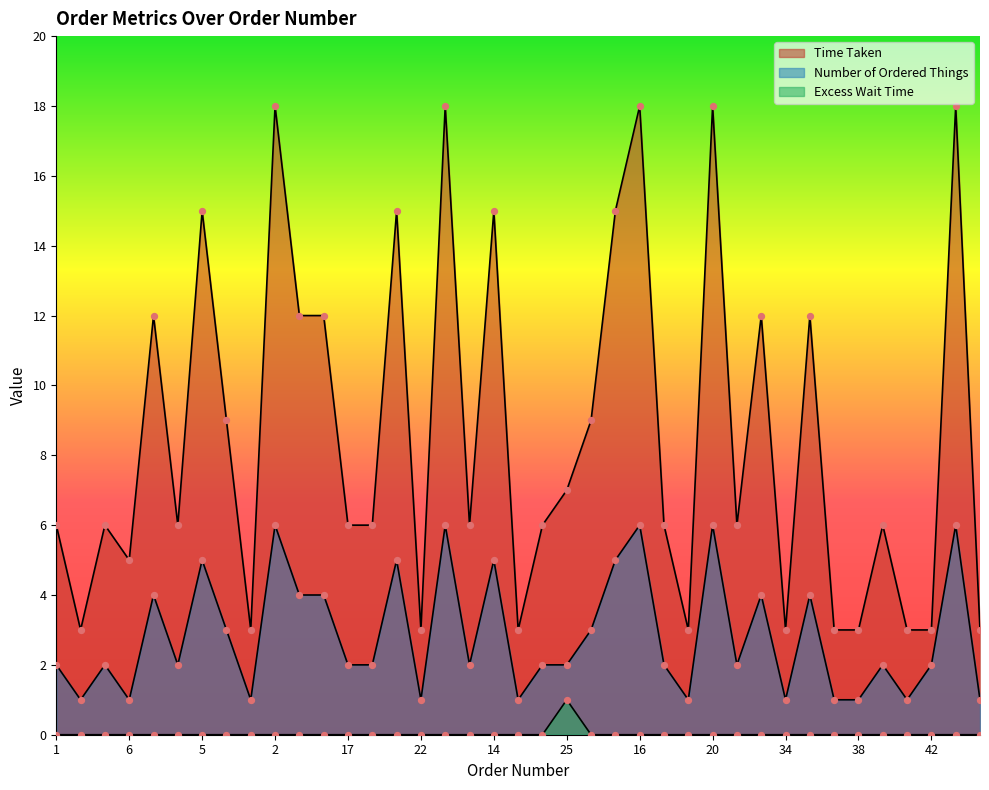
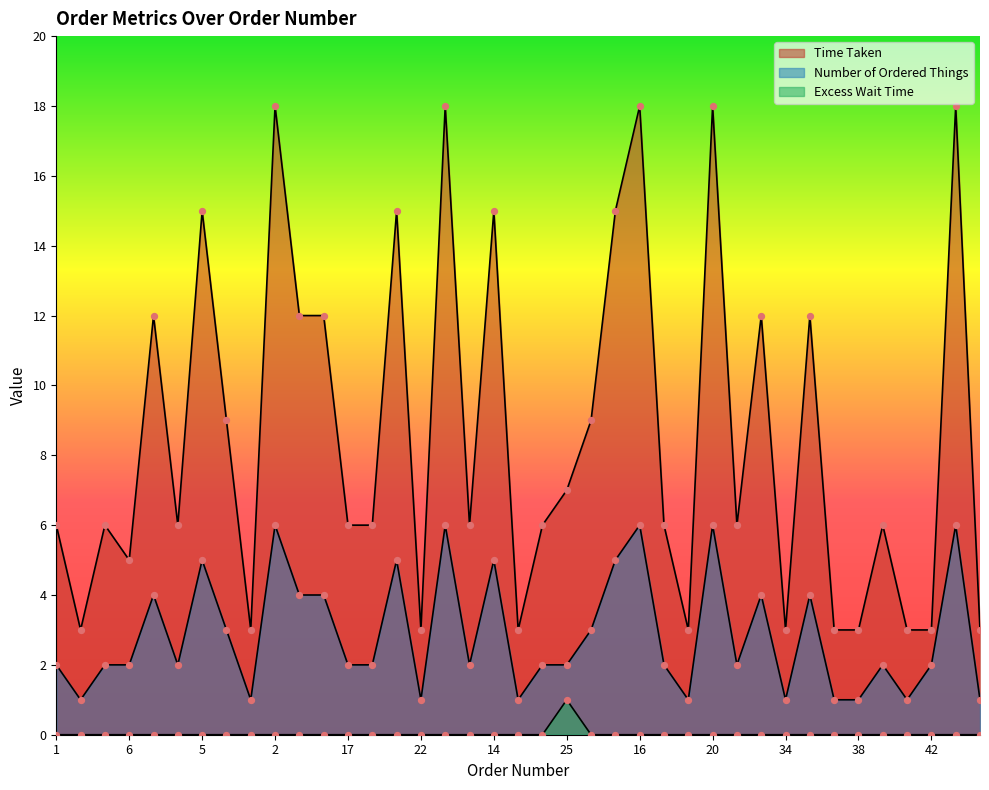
  {
    "Time Taken": {
      "6": 5,
      "42": 3
    },
    "Number of Ordered Things": {
-     "6": 1,
+     "6": 2,
      "42": 2
    },
    "Excess Wait Time": {
      "6": 0,
      "42": 0
    }
  }
